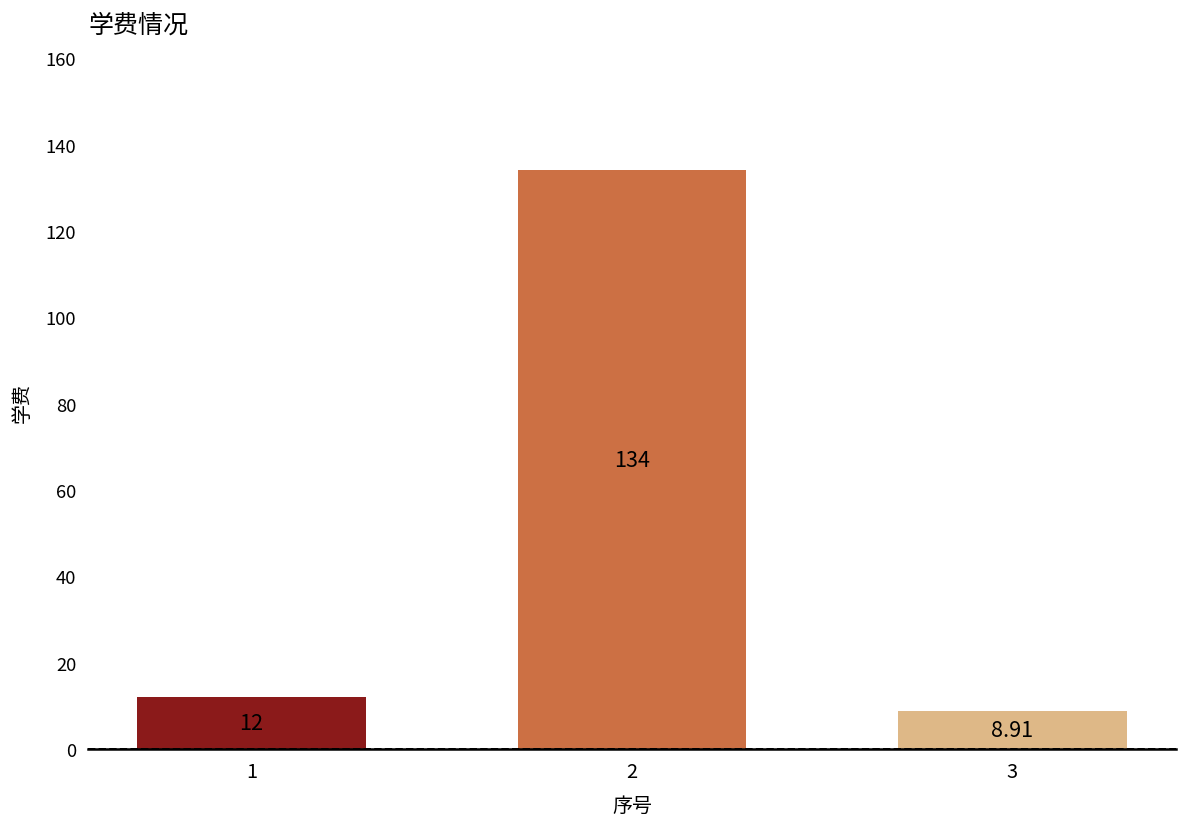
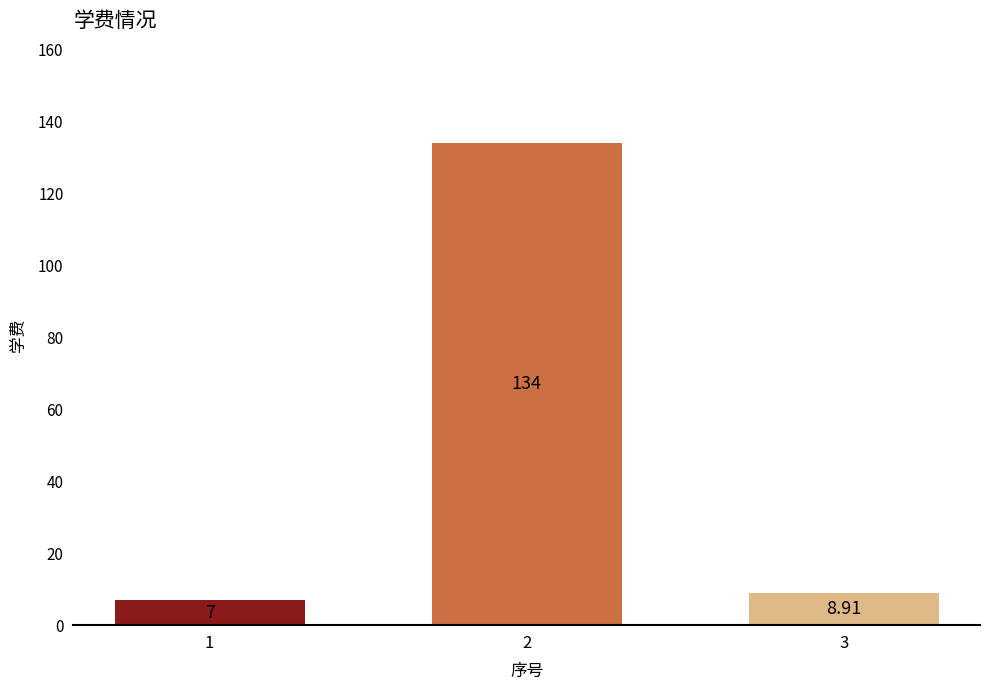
  {
-   "1": 12,
+   "1": 7,
    "2": 134,
    "3": 8.91
  }
